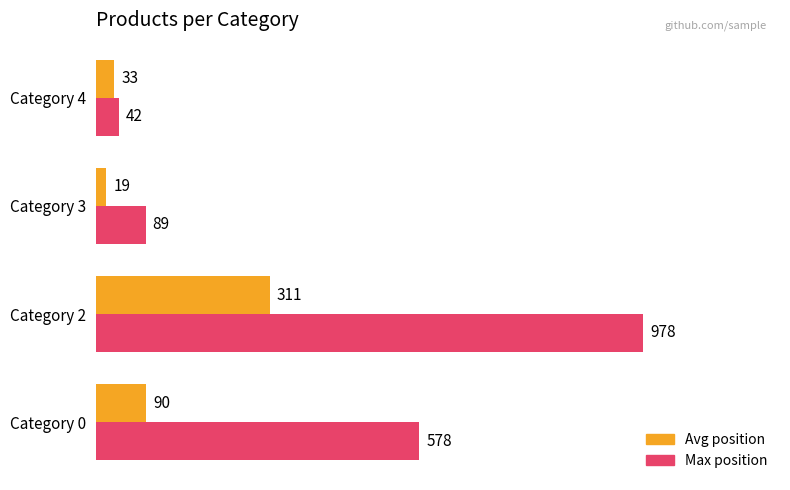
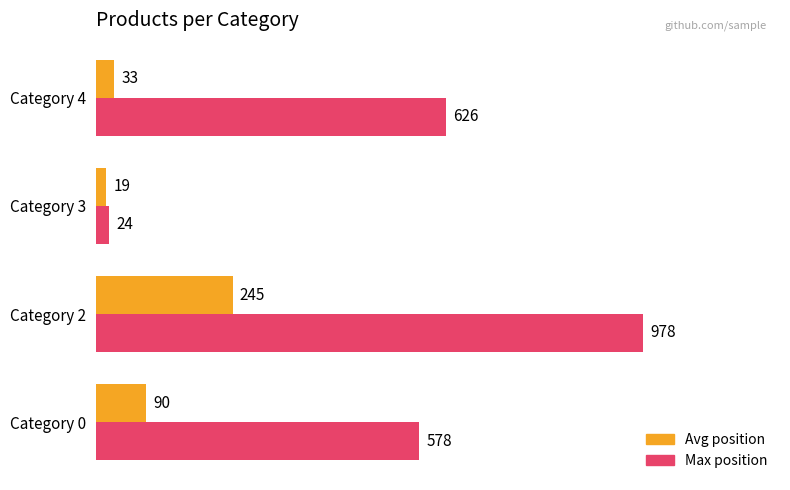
  {
    "Avg position": {
      "Category 4": 33,
      "Category 3": 19,
-     "Category 2": 311,
+     "Category 2": 245,
      "Category 0": 90
    },
    "Max position": {
-     "Category 4": 42,
-     "Category 3": 89,
+     "Category 4": 626,
+     "Category 3": 24,
      "Category 2": 978,
      "Category 0": 578
    }
  }
